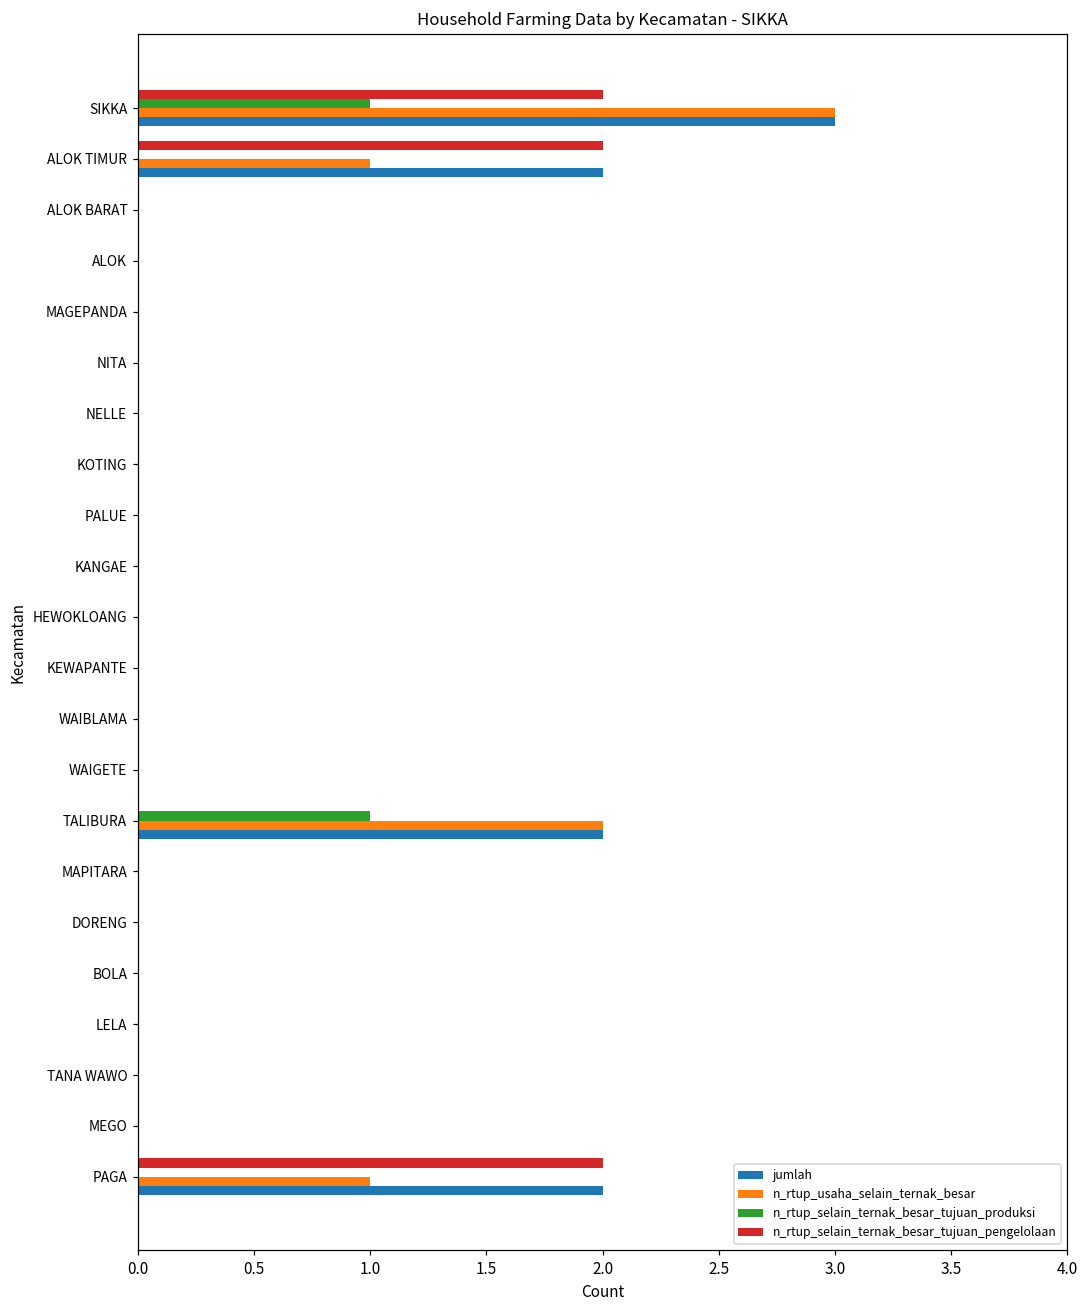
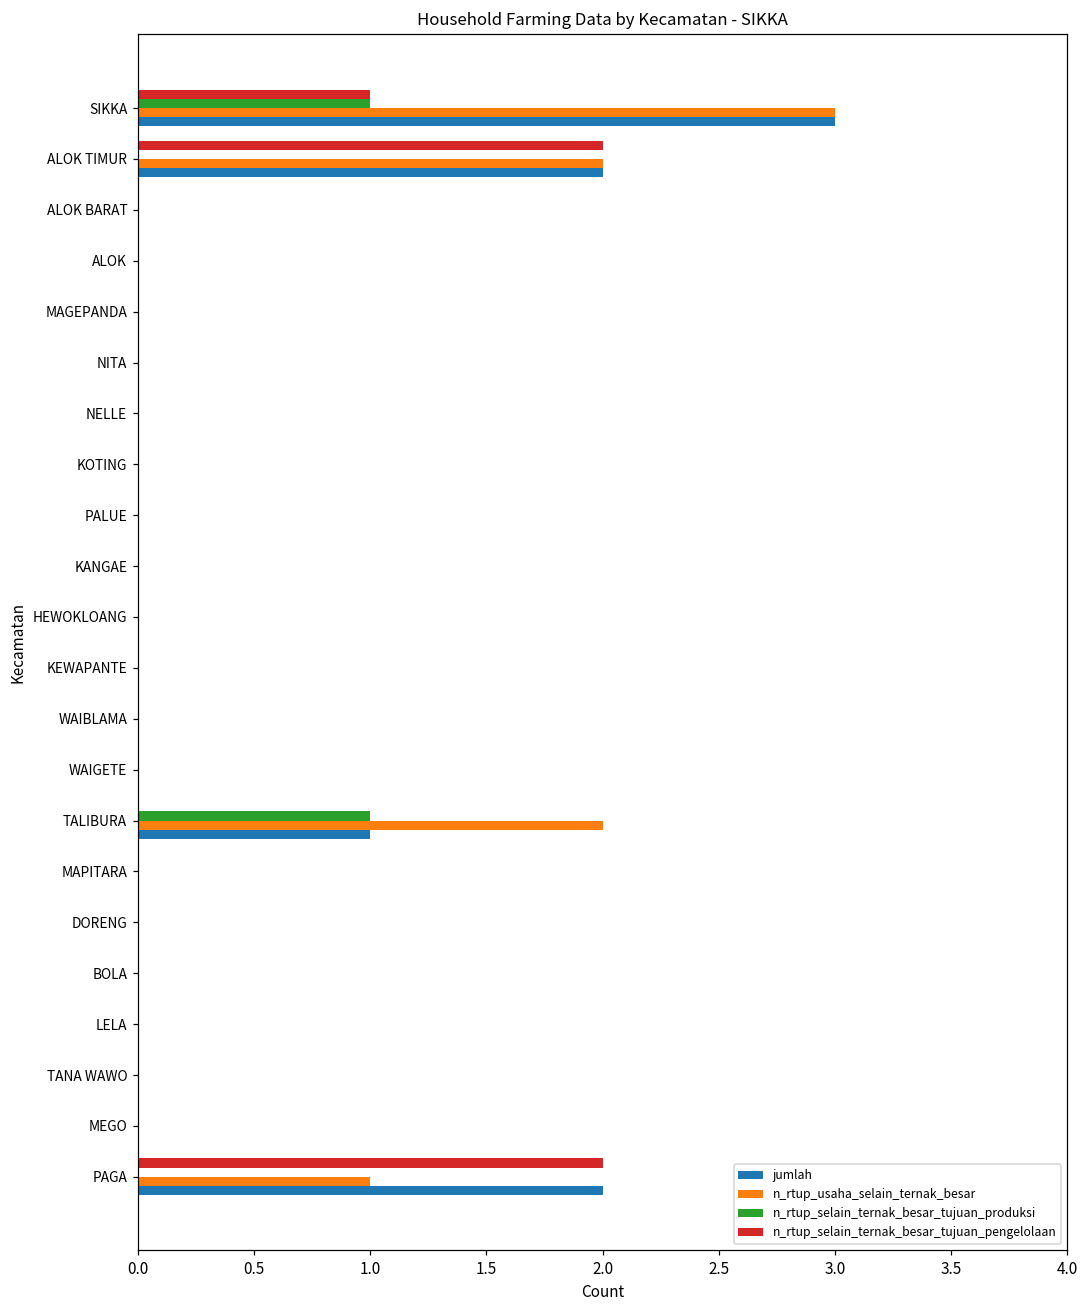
  {
    "jumlah": {
      "SIKKA": 3,
      "ALOK TIMUR": 2,
      "ALOK BARAT": 0,
      "ALOK": 0,
      "MAGEPANDA": 0,
      "NITA": 0,
      "NELLE": 0,
      "KOTING": 0,
      "PALUE": 0,
      "KANGAE": 0,
      "HEWOKLOANG": 0,
      "KEWAPANTE": 0,
      "WAIBLAMA": 0,
      "WAIGETE": 0,
-     "TALIBURA": 2,
+     "TALIBURA": 1,
      "MAPITARA": 0,
      "DORENG": 0,
      "BOLA": 0,
      "LELA": 0,
      "TANA WAWO": 0,
      "MEGO": 0,
      "PAGA": 2
    },
    "n_rtup_usaha_selain_ternak_besar": {
      "SIKKA": 3,
-     "ALOK TIMUR": 1,
+     "ALOK TIMUR": 2,
      "ALOK BARAT": 0,
      "ALOK": 0,
      "MAGEPANDA": 0,
      "NITA": 0,
      "NELLE": 0,
      "KOTING": 0,
      "PALUE": 0,
      "KANGAE": 0,
      "HEWOKLOANG": 0,
      "KEWAPANTE": 0,
      "WAIBLAMA": 0,
      "WAIGETE": 0,
      "TALIBURA": 2,
      "MAPITARA": 0,
      "DORENG": 0,
      "BOLA": 0,
      "LELA": 0,
      "TANA WAWO": 0,
      "MEGO": 0,
      "PAGA": 1
    },
    "n_rtup_selain_ternak_besar_tujuan_produksi": {
      "SIKKA": 1,
      "ALOK TIMUR": 0,
      "ALOK BARAT": 0,
      "ALOK": 0,
      "MAGEPANDA": 0,
      "NITA": 0,
      "NELLE": 0,
      "KOTING": 0,
      "PALUE": 0,
      "KANGAE": 0,
      "HEWOKLOANG": 0,
      "KEWAPANTE": 0,
      "WAIBLAMA": 0,
      "WAIGETE": 0,
      "TALIBURA": 1,
      "MAPITARA": 0,
      "DORENG": 0,
      "BOLA": 0,
      "LELA": 0,
      "TANA WAWO": 0,
      "MEGO": 0,
      "PAGA": 0
    },
    "n_rtup_selain_ternak_besar_tujuan_pengelolaan": {
-     "SIKKA": 2,
+     "SIKKA": 1,
      "ALOK TIMUR": 2,
      "ALOK BARAT": 0,
      "ALOK": 0,
      "MAGEPANDA": 0,
      "NITA": 0,
      "NELLE": 0,
      "KOTING": 0,
      "PALUE": 0,
      "KANGAE": 0,
      "HEWOKLOANG": 0,
      "KEWAPANTE": 0,
      "WAIBLAMA": 0,
      "WAIGETE": 0,
      "TALIBURA": 0,
      "MAPITARA": 0,
      "DORENG": 0,
      "BOLA": 0,
      "LELA": 0,
      "TANA WAWO": 0,
      "MEGO": 0,
      "PAGA": 2
    }
  }
